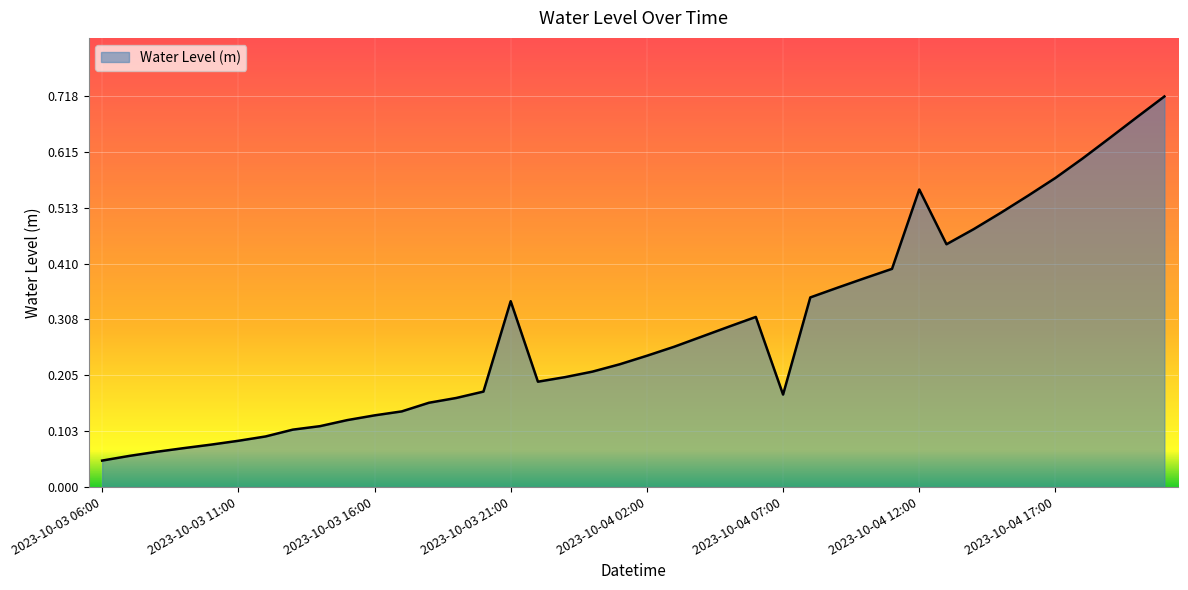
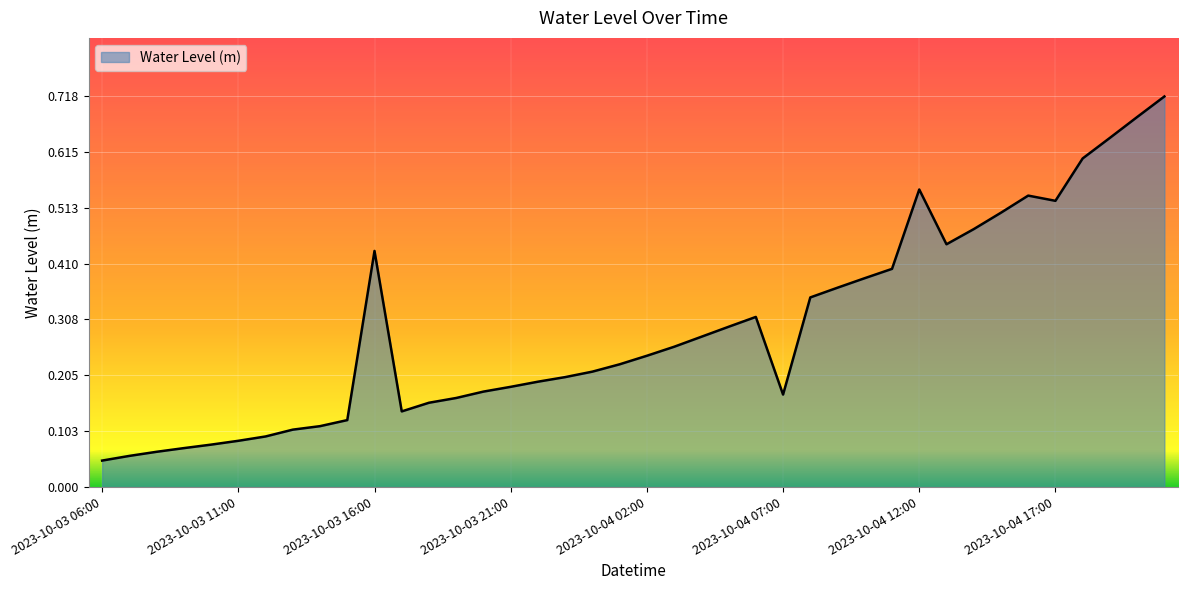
  {
    "2023-10-03 06:00": 0.05,
    "2023-10-03 11:00": 0.08,
-   "2023-10-03 16:00": 0.13,
-   "2023-10-03 21:00": 0.34,
+   "2023-10-03 16:00": 0.43,
+   "2023-10-03 21:00": 0.18,
    "2023-10-04 02:00": 0.24,
    "2023-10-04 07:00": 0.17,
    "2023-10-04 12:00": 0.55,
-   "2023-10-04 17:00": 0.57
+   "2023-10-04 17:00": 0.53
  }
